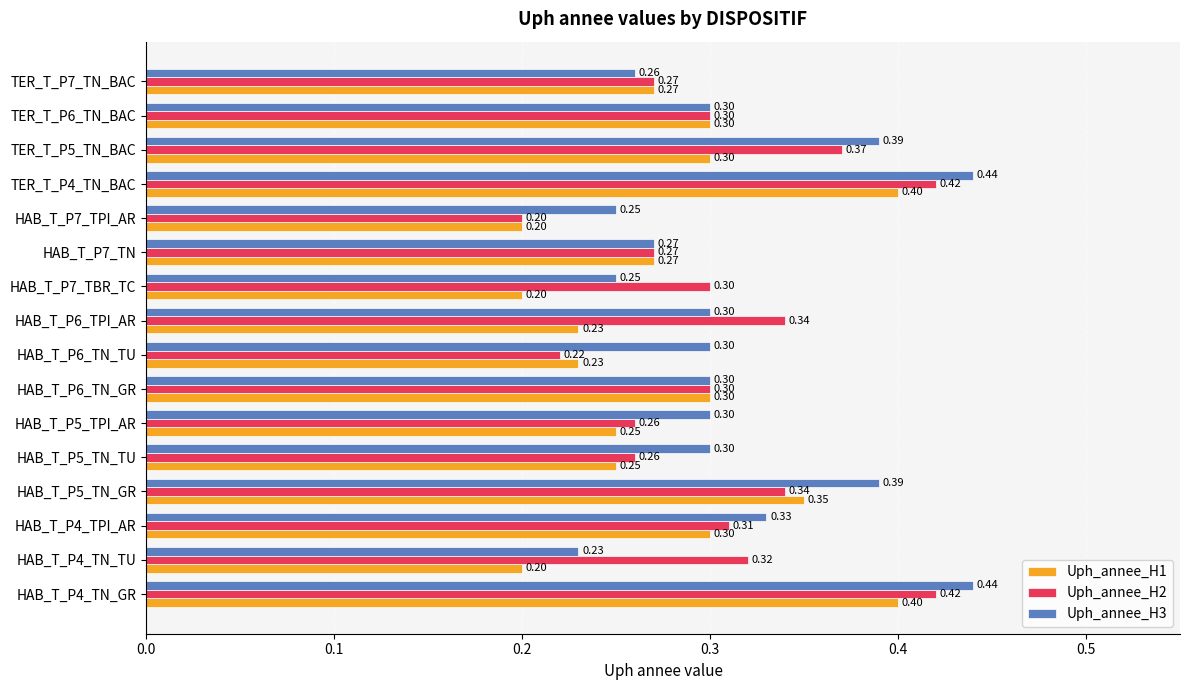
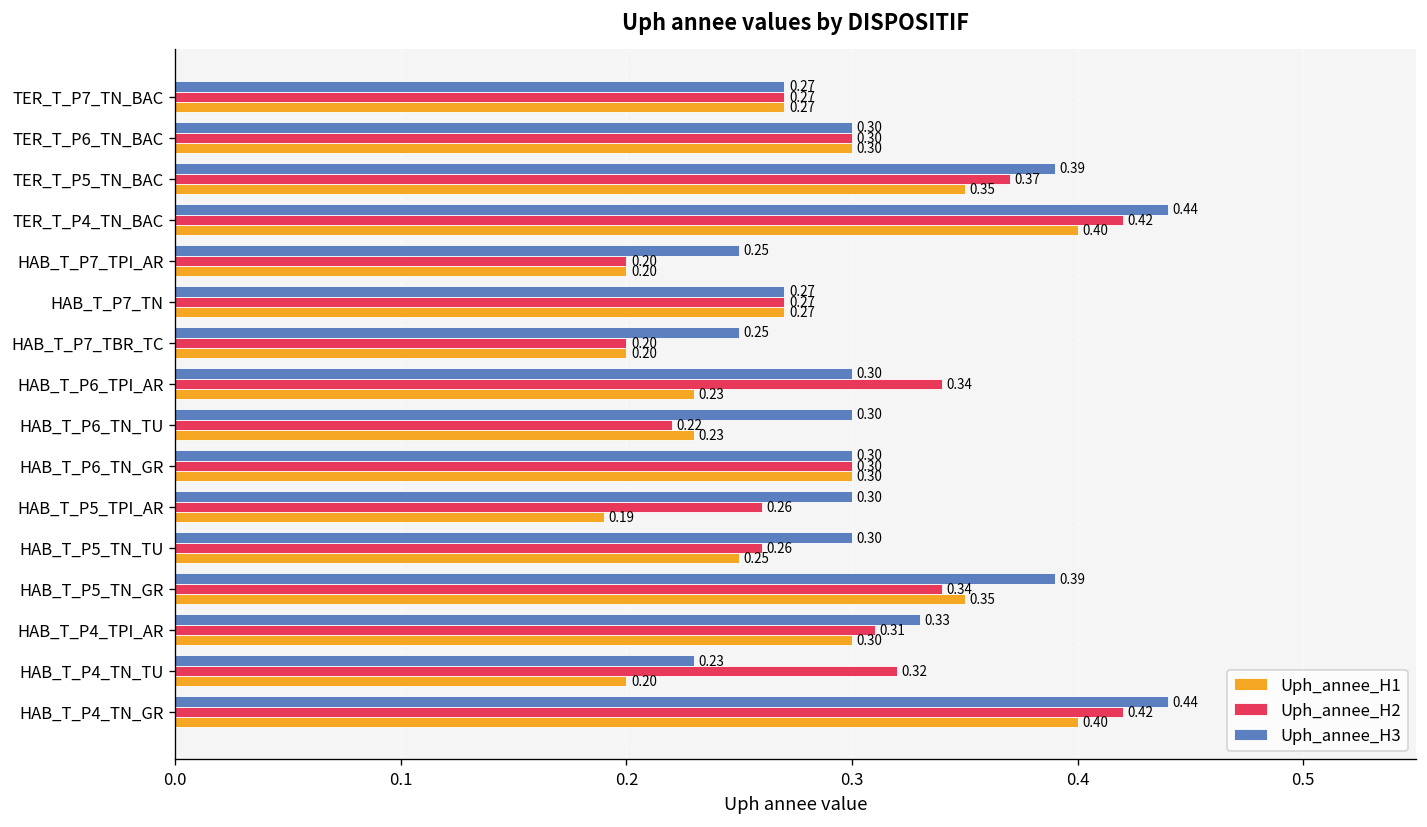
  {
    "Uph_annee_H1": {
      "TER_T_P7_TN_BAC": 0.27,
      "TER_T_P6_TN_BAC": 0.30,
-     "TER_T_P5_TN_BAC": 0.30,
+     "TER_T_P5_TN_BAC": 0.35,
      "TER_T_P4_TN_BAC": 0.40,
      "HAB_T_P7_TPI_AR": 0.20,
      "HAB_T_P7_TN": 0.27,
      "HAB_T_P7_TBR_TC": 0.20,
      "HAB_T_P6_TPI_AR": 0.23,
      "HAB_T_P6_TN_TU": 0.23,
      "HAB_T_P6_TN_GR": 0.30,
-     "HAB_T_P5_TPI_AR": 0.25,
+     "HAB_T_P5_TPI_AR": 0.19,
      "HAB_T_P5_TN_TU": 0.25,
      "HAB_T_P5_TN_GR": 0.35,
      "HAB_T_P4_TPI_AR": 0.30,
      "HAB_T_P4_TN_TU": 0.20,
      "HAB_T_P4_TN_GR": 0.40
    },
    "Uph_annee_H2": {
      "TER_T_P7_TN_BAC": 0.27,
      "TER_T_P6_TN_BAC": 0.30,
      "TER_T_P5_TN_BAC": 0.37,
      "TER_T_P4_TN_BAC": 0.42,
      "HAB_T_P7_TPI_AR": 0.20,
      "HAB_T_P7_TN": 0.27,
-     "HAB_T_P7_TBR_TC": 0.30,
+     "HAB_T_P7_TBR_TC": 0.20,
      "HAB_T_P6_TPI_AR": 0.34,
      "HAB_T_P6_TN_TU": 0.22,
      "HAB_T_P6_TN_GR": 0.30,
      "HAB_T_P5_TPI_AR": 0.26,
      "HAB_T_P5_TN_TU": 0.26,
      "HAB_T_P5_TN_GR": 0.34,
      "HAB_T_P4_TPI_AR": 0.31,
      "HAB_T_P4_TN_TU": 0.32,
      "HAB_T_P4_TN_GR": 0.42
    },
    "Uph_annee_H3": {
-     "TER_T_P7_TN_BAC": 0.26,
+     "TER_T_P7_TN_BAC": 0.27,
      "TER_T_P6_TN_BAC": 0.30,
      "TER_T_P5_TN_BAC": 0.39,
      "TER_T_P4_TN_BAC": 0.44,
      "HAB_T_P7_TPI_AR": 0.25,
      "HAB_T_P7_TN": 0.27,
      "HAB_T_P7_TBR_TC": 0.25,
      "HAB_T_P6_TPI_AR": 0.30,
      "HAB_T_P6_TN_TU": 0.30,
      "HAB_T_P6_TN_GR": 0.30,
      "HAB_T_P5_TPI_AR": 0.30,
      "HAB_T_P5_TN_TU": 0.30,
      "HAB_T_P5_TN_GR": 0.39,
      "HAB_T_P4_TPI_AR": 0.33,
      "HAB_T_P4_TN_TU": 0.23,
      "HAB_T_P4_TN_GR": 0.44
    }
  }
